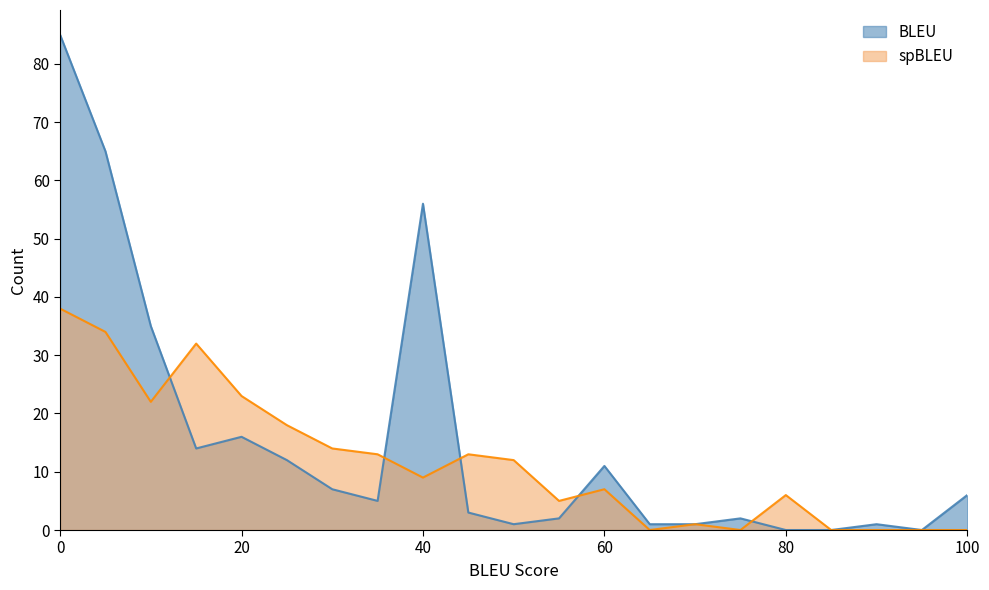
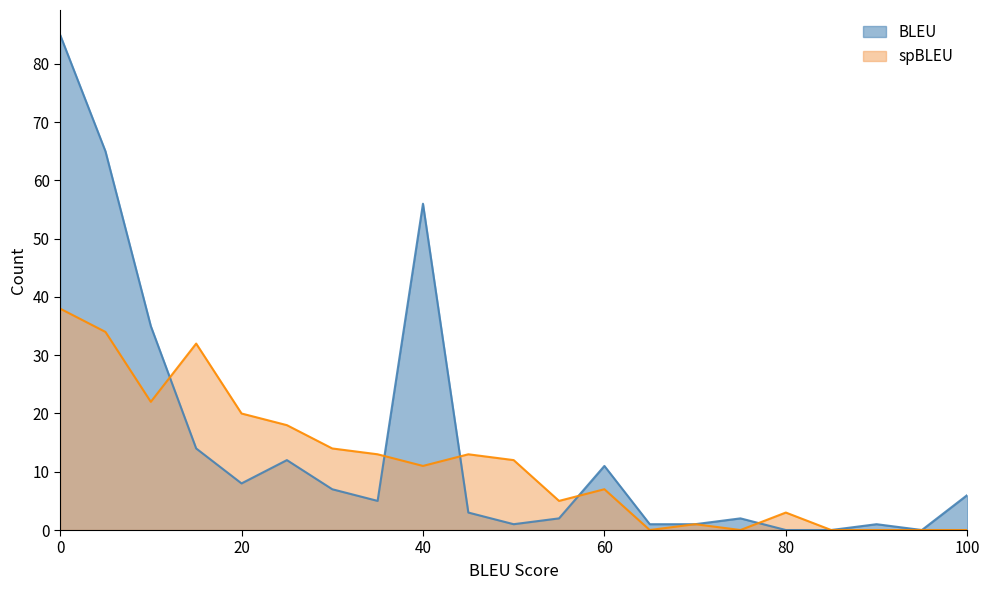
  {
    "BLEU": {
      "0": 85,
-     "20": 16,
+     "20": 8,
      "40": 56,
      "60": 11,
      "80": 0,
      "100": 6
    },
    "spBLEU": {
      "0": 38,
-     "20": 23,
-     "40": 9,
+     "20": 20,
+     "40": 11,
      "60": 7,
-     "80": 6,
+     "80": 3,
      "100": 0
    }
  }
